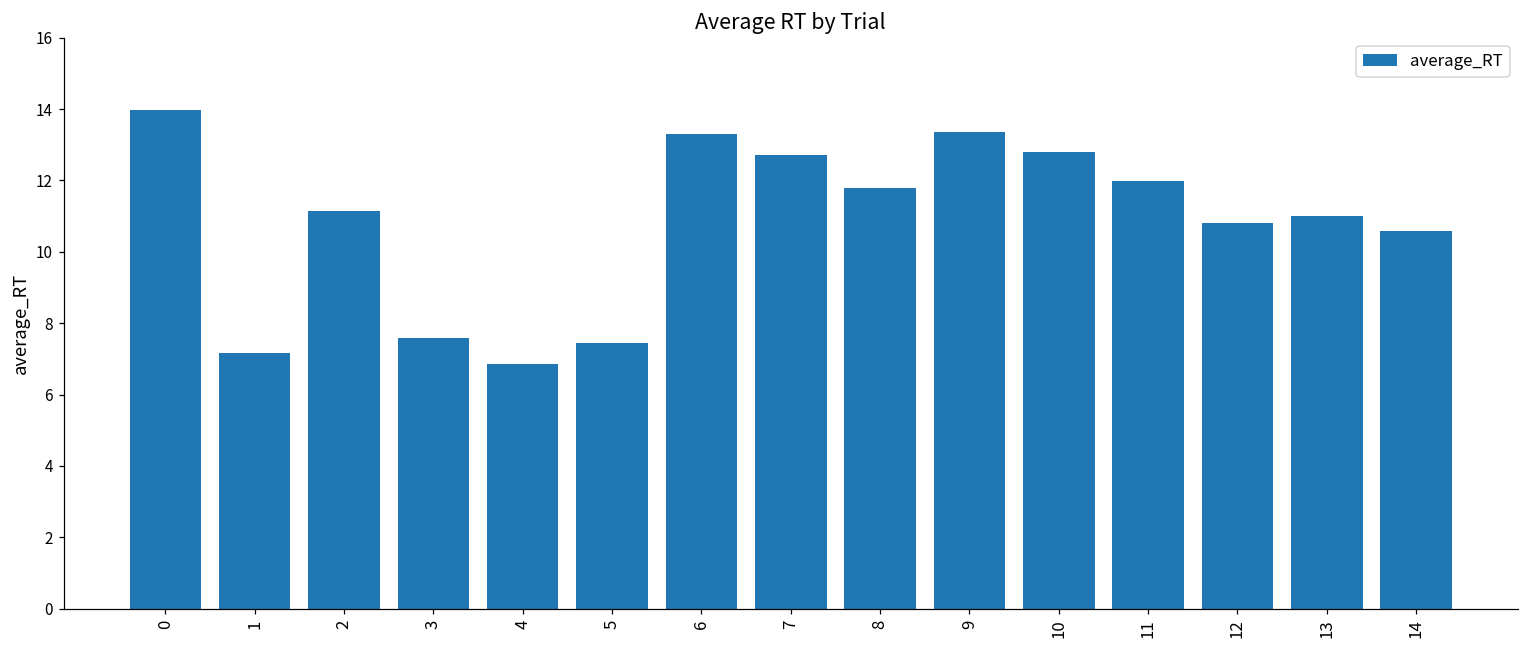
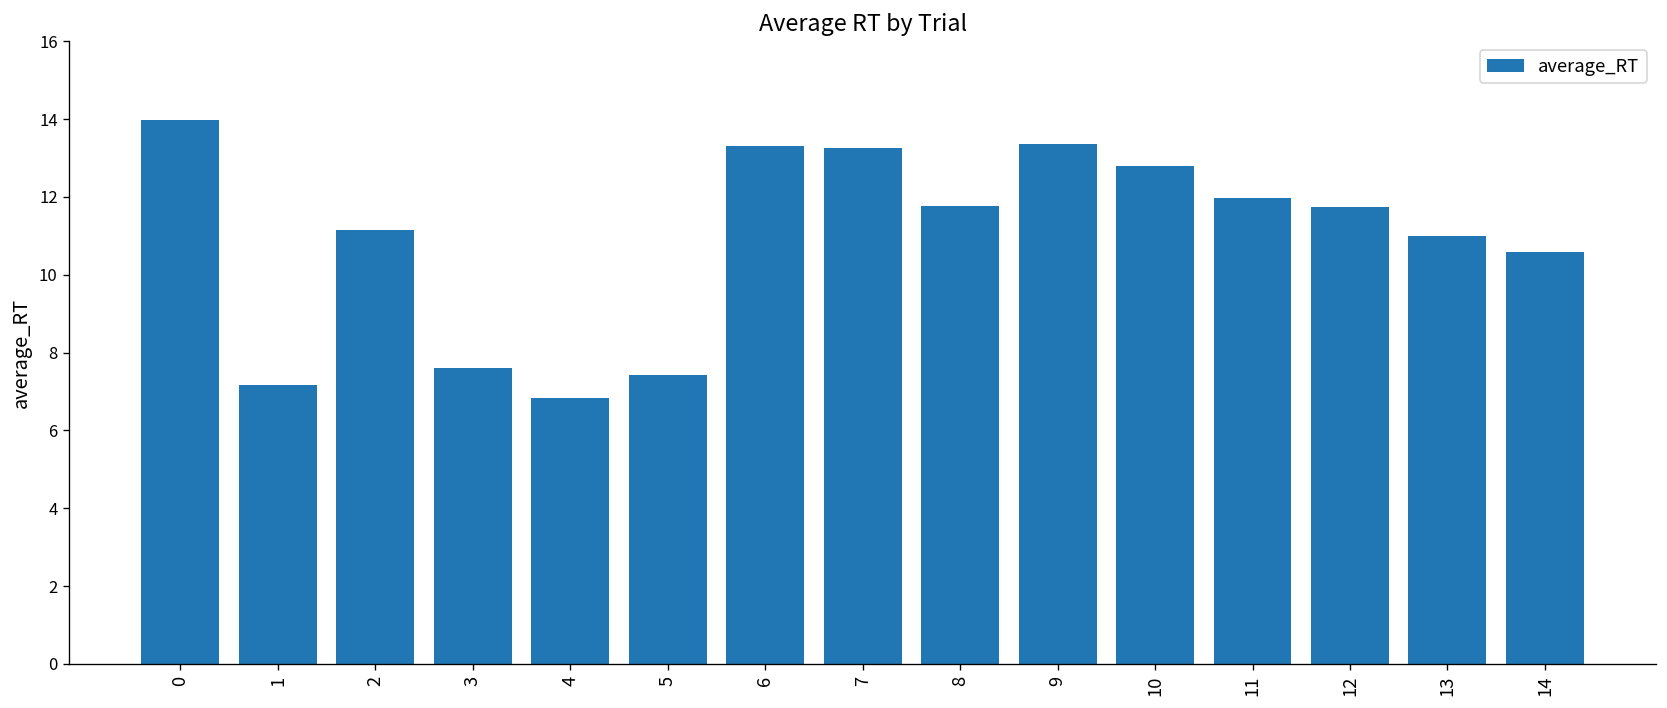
  {
    "0": 14.0,
    "1": 7.2,
    "2": 11.2,
    "3": 7.6,
    "4": 6.8,
    "5": 7.4,
    "6": 13.3,
-   "7": 12.7,
+   "7": 13.3,
    "8": 11.8,
    "9": 13.4,
    "10": 12.8,
    "11": 12.0,
-   "12": 10.8,
+   "12": 11.8,
    "13": 11.0,
    "14": 10.6
  }
